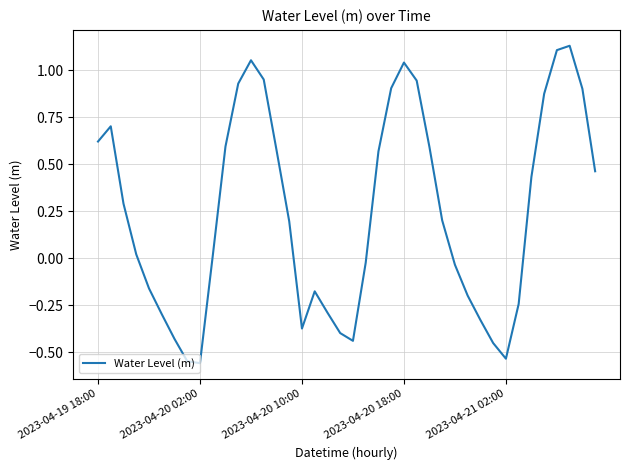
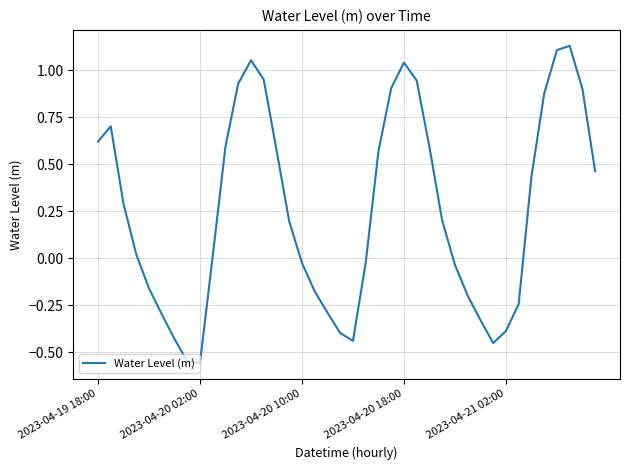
  {
    "2023-04-19 18:00": 0.62,
    "2023-04-20 02:00": -0.56,
-   "2023-04-20 10:00": -0.37,
+   "2023-04-20 10:00": -0.02,
    "2023-04-20 18:00": 1.04,
-   "2023-04-21 02:00": -0.53
+   "2023-04-21 02:00": -0.39
  }
